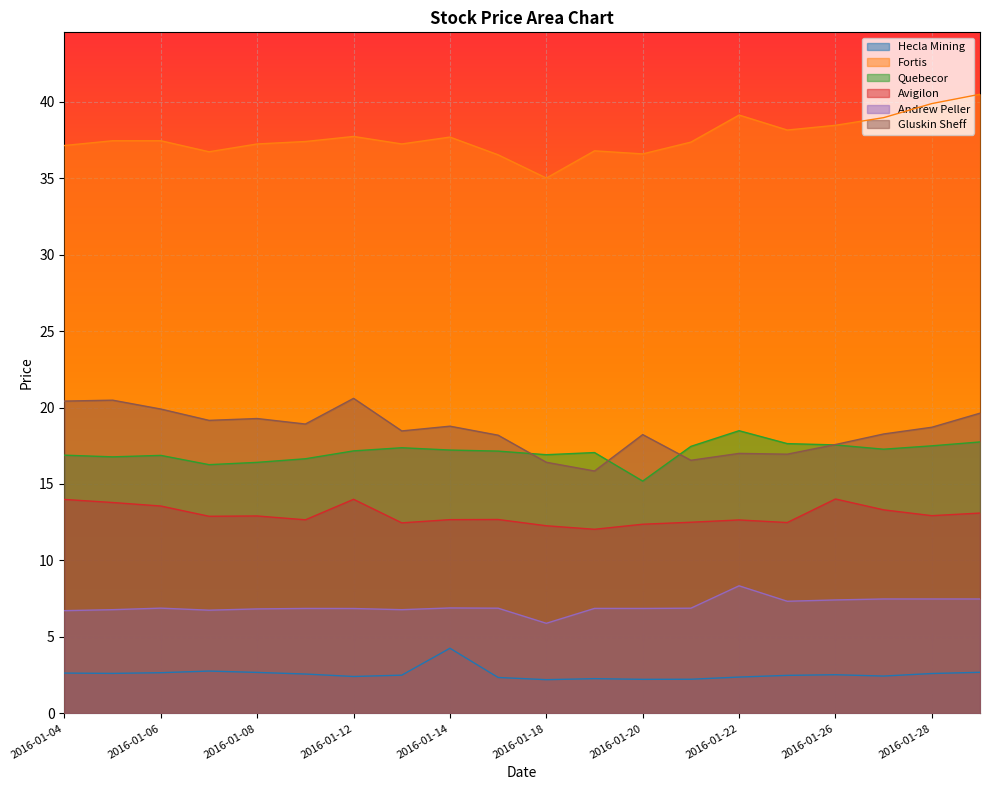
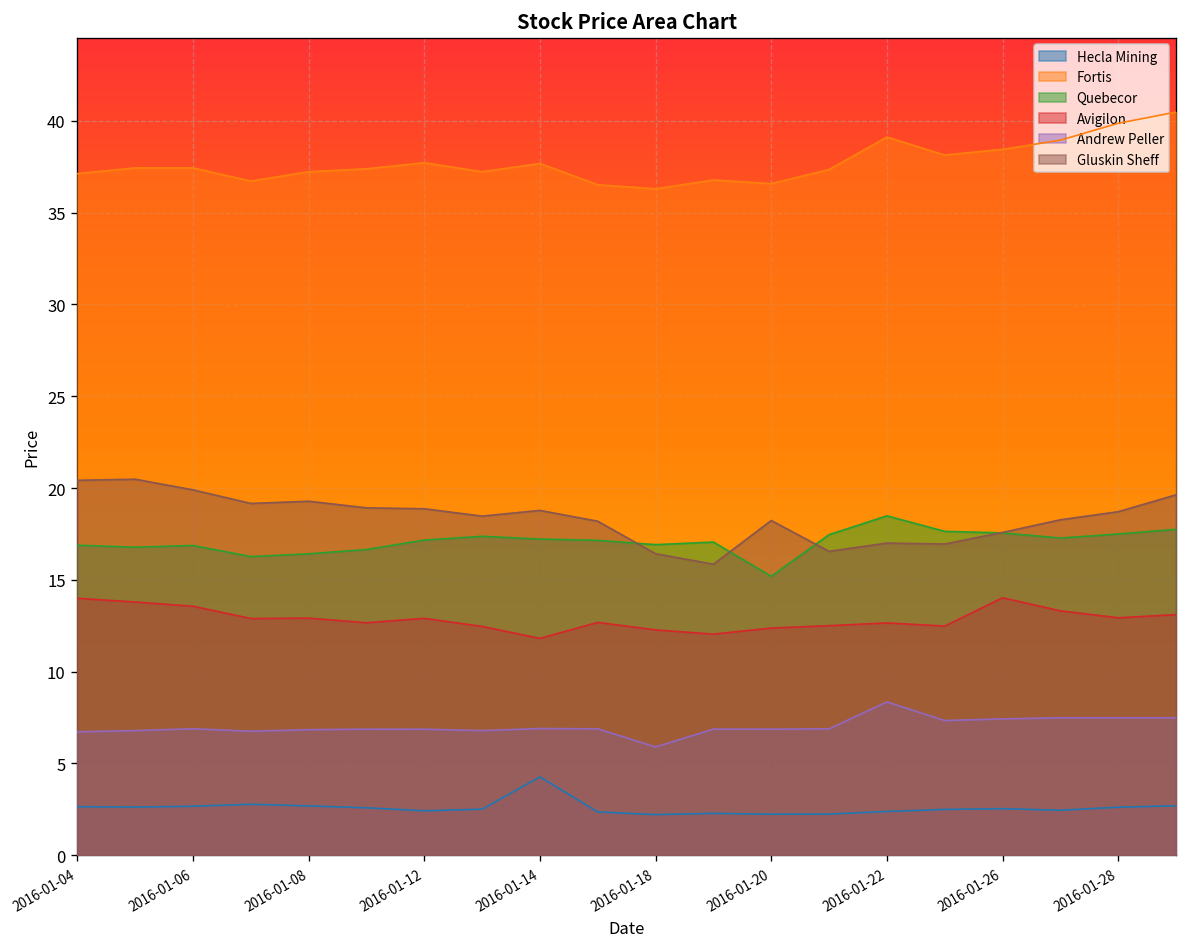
  {
    "Hecla Mining": {
      "2016-01-04": 2.6,
      "2016-01-06": 2.7,
      "2016-01-08": 2.7,
      "2016-01-12": 2.4,
      "2016-01-14": 4.3,
      "2016-01-18": 2.2,
      "2016-01-20": 2.2,
      "2016-01-22": 2.4,
      "2016-01-26": 2.5,
      "2016-01-28": 2.6
    },
    "Fortis": {
      "2016-01-04": 37.1,
      "2016-01-06": 37.4,
      "2016-01-08": 37.2,
      "2016-01-12": 37.7,
      "2016-01-14": 37.7,
-     "2016-01-18": 35.0,
+     "2016-01-18": 36.3,
      "2016-01-20": 36.6,
      "2016-01-22": 39.1,
      "2016-01-26": 38.5
    },
    "Quebecor": {
      "2016-01-04": 16.9,
      "2016-01-06": 16.9,
      "2016-01-08": 16.4,
      "2016-01-12": 17.2,
      "2016-01-14": 17.2,
      "2016-01-18": 16.9,
      "2016-01-20": 15.2,
      "2016-01-22": 18.5,
      "2016-01-28": 17.5
    },
    "Avigilon": {
      "2016-01-04": 14.0,
      "2016-01-06": 13.6,
      "2016-01-08": 12.9,
-     "2016-01-12": 14.0,
-     "2016-01-14": 12.7,
+     "2016-01-12": 12.9,
+     "2016-01-14": 11.8,
      "2016-01-18": 12.3,
      "2016-01-20": 12.4,
      "2016-01-22": 12.7,
      "2016-01-26": 14.0,
      "2016-01-28": 12.9
    },
    "Andrew Peller": {
      "2016-01-04": 6.7,
      "2016-01-06": 6.9,
      "2016-01-08": 6.8,
      "2016-01-12": 6.9,
      "2016-01-14": 6.9,
      "2016-01-18": 5.9,
      "2016-01-20": 6.9,
      "2016-01-22": 8.3,
      "2016-01-26": 7.4,
      "2016-01-28": 7.5
    },
    "Gluskin Sheff": {
      "2016-01-04": 20.4,
      "2016-01-06": 19.9,
      "2016-01-08": 19.3,
-     "2016-01-12": 20.6,
+     "2016-01-12": 18.9,
      "2016-01-14": 18.8,
      "2016-01-18": 16.4,
      "2016-01-20": 18.2,
      "2016-01-22": 17.0,
      "2016-01-28": 18.7
    }
  }
